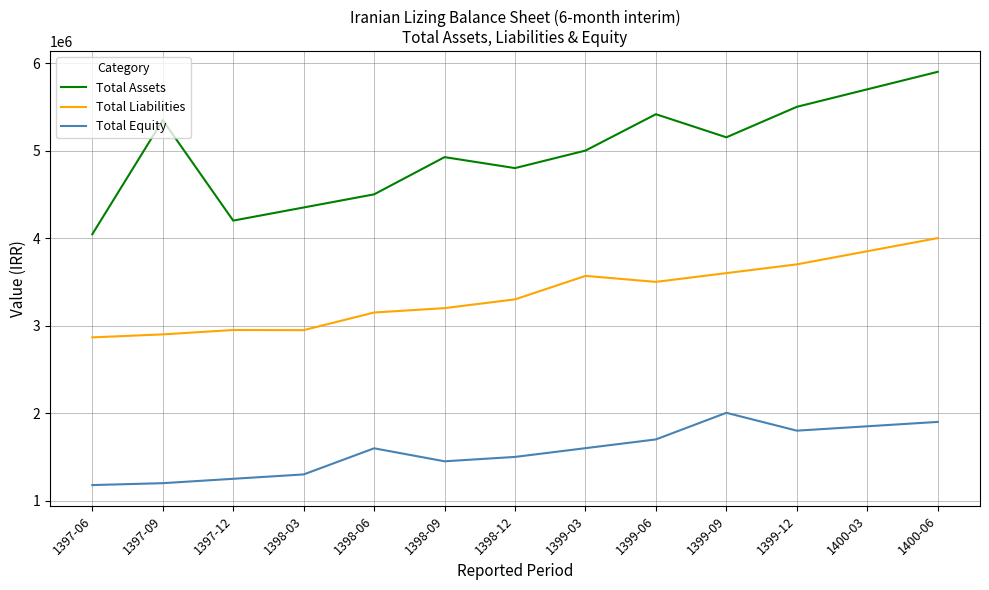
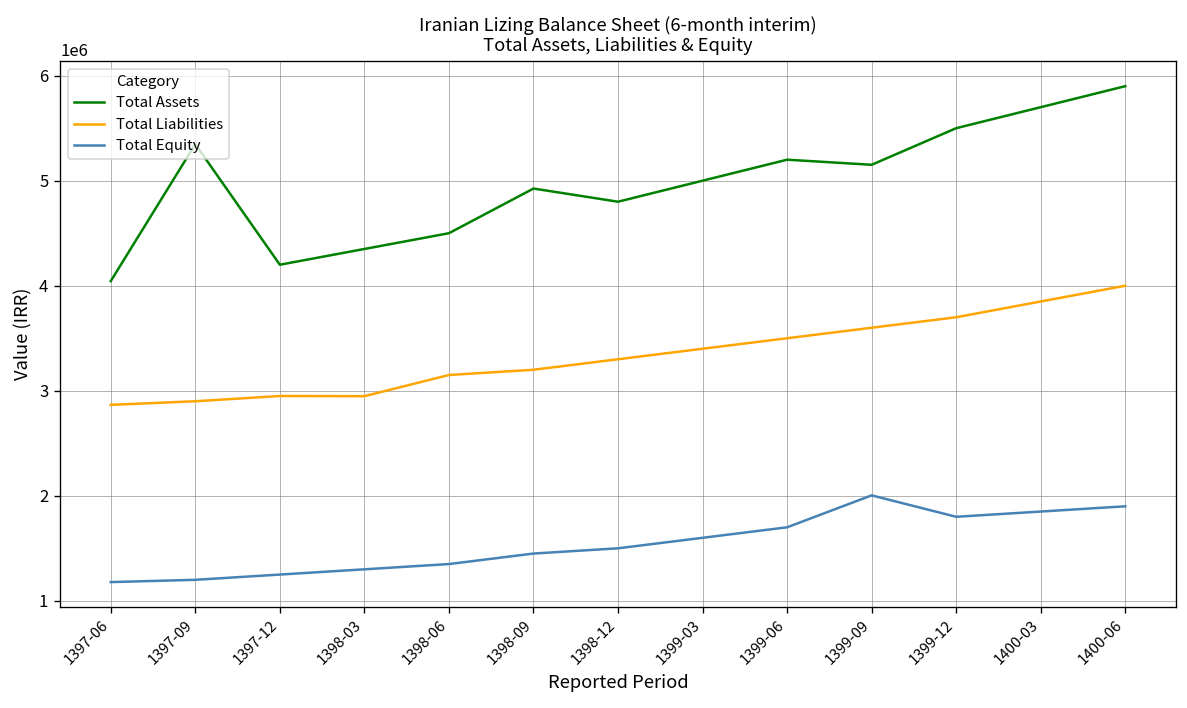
  {
    "Total Assets": {
      "1397-06": 4000000,
      "1397-12": 4200000,
      "1398-03": 4400000,
      "1398-06": 4500000,
      "1398-09": 4900000,
      "1398-12": 4800000,
      "1399-03": 5000000,
-     "1399-06": 5400000,
+     "1399-06": 5200000,
      "1399-09": 5200000,
      "1399-12": 5500000,
      "1400-03": 5700000,
      "1400-06": 5900000
    },
    "Total Liabilities": {
      "1397-06": 2900000,
      "1397-09": 2900000,
      "1397-12": 3000000,
      "1398-03": 2900000,
      "1398-06": 3200000,
      "1398-09": 3200000,
      "1398-12": 3300000,
-     "1399-03": 3600000,
+     "1399-03": 3400000,
      "1399-06": 3500000,
      "1399-09": 3600000,
      "1399-12": 3700000,
      "1400-03": 3900000,
      "1400-06": 4000000
    },
    "Total Equity": {
      "1397-06": 1200000,
      "1397-09": 1200000,
      "1397-12": 1300000,
      "1398-03": 1300000,
-     "1398-06": 1600000,
+     "1398-06": 1400000,
      "1398-09": 1500000,
      "1398-12": 1500000,
      "1399-03": 1600000,
      "1399-06": 1700000,
      "1399-09": 2000000,
      "1399-12": 1800000,
      "1400-03": 1900000,
      "1400-06": 1900000
    }
  }
